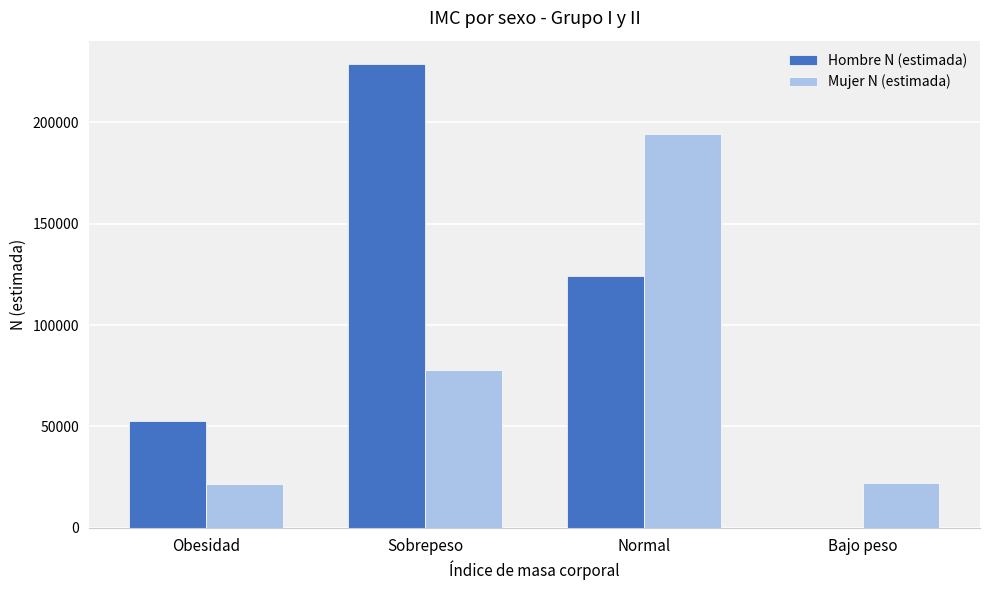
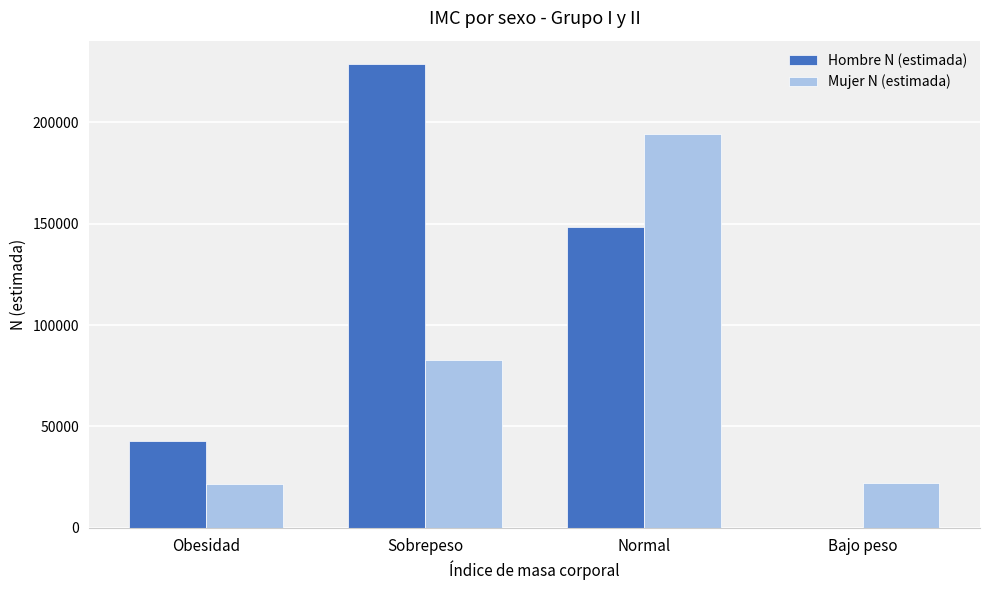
  {
    "Hombre N (estimada)": {
-     "Obesidad": 53000,
+     "Obesidad": 43000,
      "Sobrepeso": 229000,
-     "Normal": 124000,
+     "Normal": 148000,
      "Bajo peso": 0
    },
    "Mujer N (estimada)": {
      "Obesidad": 22000,
-     "Sobrepeso": 78000,
+     "Sobrepeso": 83000,
      "Normal": 194000,
      "Bajo peso": 22000
    }
  }
